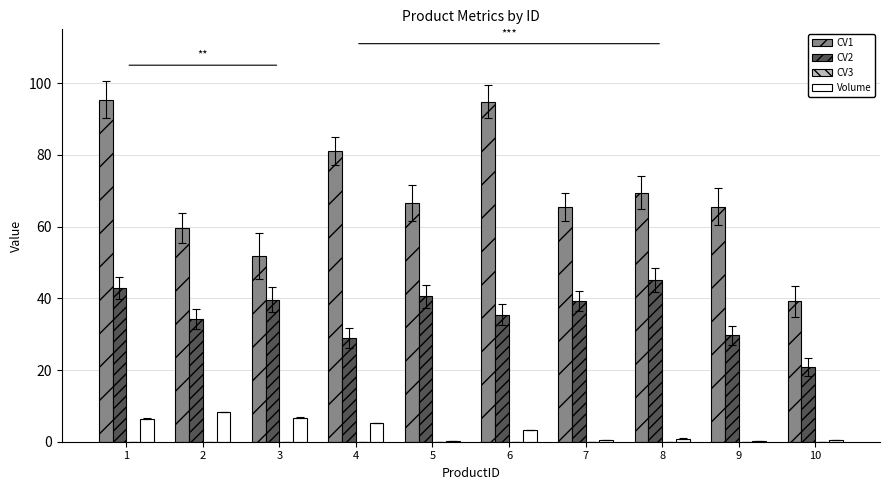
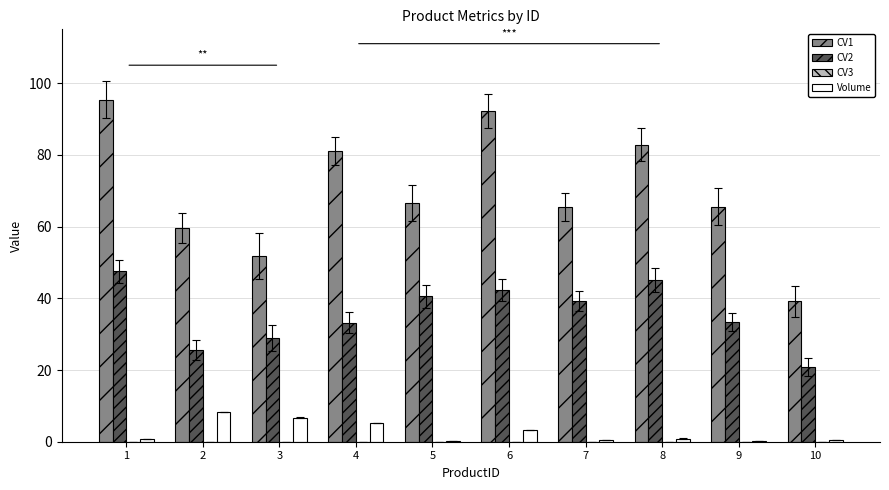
  {
    "CV1": {
      "1": 95,
      "2": 60,
      "3": 52,
      "4": 81,
      "5": 67,
-     "6": 95,
+     "6": 92,
      "7": 66,
-     "8": 69,
+     "8": 83,
      "9": 66,
      "10": 39
    },
    "CV2": {
-     "1": 43,
-     "2": 34,
-     "3": 40,
-     "4": 29,
+     "1": 48,
+     "2": 26,
+     "3": 29,
+     "4": 33,
      "5": 41,
-     "6": 35,
+     "6": 42,
      "7": 39,
      "8": 45,
-     "9": 30,
+     "9": 33,
      "10": 21
    },
    "CV3": {
      "1": 0,
      "2": 0,
      "3": 0,
      "4": 0,
      "5": 0,
      "6": 0,
      "7": 0,
      "8": 0,
      "9": 0,
      "10": 0
    },
    "Volume": {
-     "1": 6,
+     "1": 1,
      "2": 8,
      "3": 7,
      "4": 5,
      "6": 3,
      "8": 1
    }
  }
